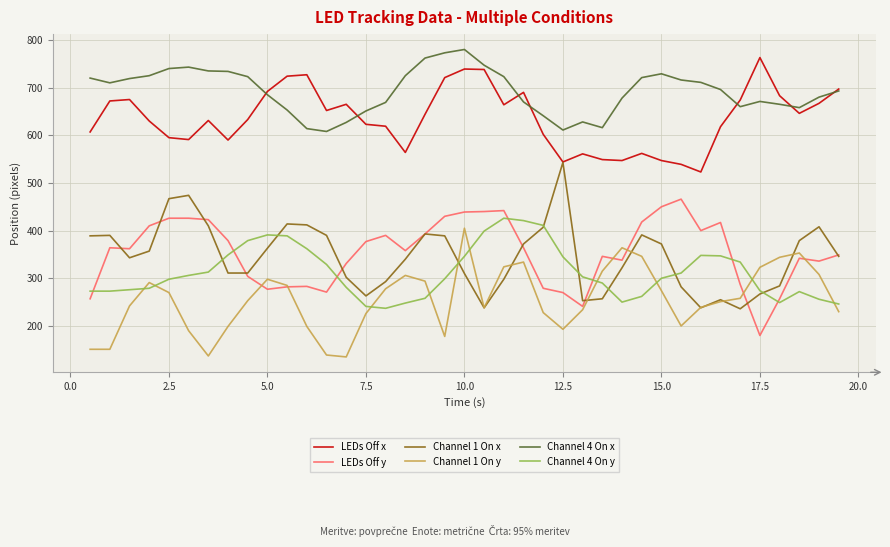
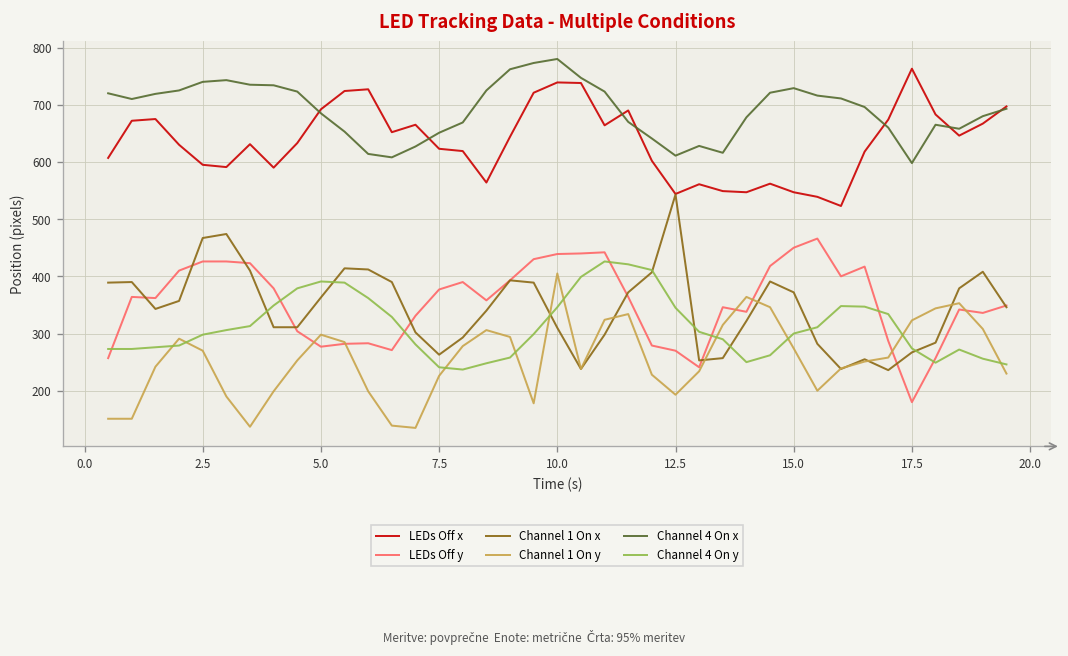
  {
    "LEDs Off x": {
      "2.5": 600,
      "5.0": 690,
      "7.5": 620,
      "10.0": 740,
      "15.0": 550,
      "17.5": 760
    },
    "LEDs Off y": {
      "2.5": 430,
      "5.0": 280,
      "7.5": 380,
      "10.0": 440,
      "12.5": 270,
      "15.0": 450,
      "17.5": 180
    },
    "Channel 1 On x": {
      "2.5": 470,
      "5.0": 360,
      "7.5": 260,
      "10.0": 310,
      "15.0": 370,
      "17.5": 270
    },
    "Channel 1 On y": {
      "2.5": 270,
      "5.0": 300,
      "7.5": 230,
      "10.0": 410,
      "12.5": 190,
      "15.0": 270,
      "17.5": 320
    },
    "Channel 4 On x": {
      "2.5": 740,
      "5.0": 690,
      "7.5": 650,
      "10.0": 780,
      "12.5": 610,
      "15.0": 730,
-     "17.5": 670
+     "17.5": 600
    },
    "Channel 4 On y": {
      "2.5": 300,
      "5.0": 390,
      "7.5": 240,
      "10.0": 350,
      "12.5": 350,
      "15.0": 300,
      "17.5": 270
    }
  }
